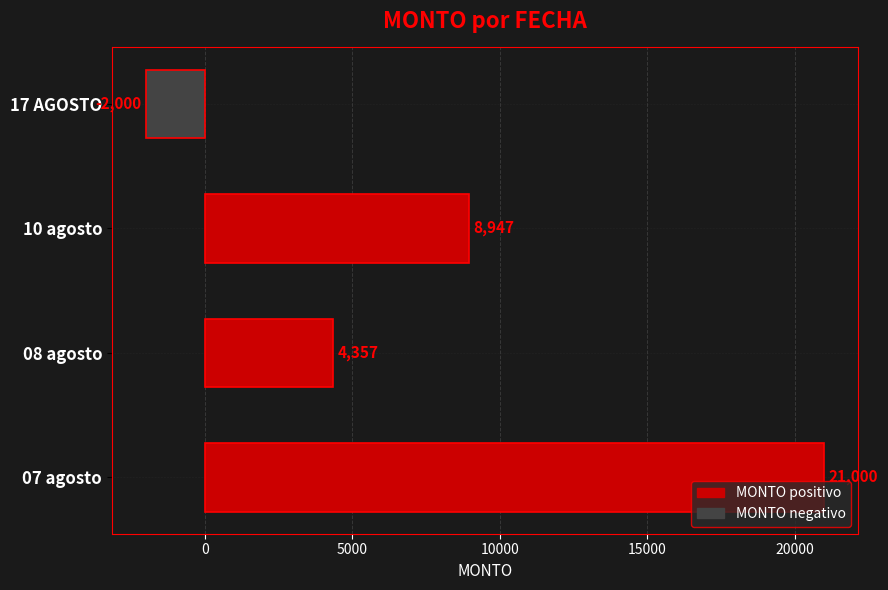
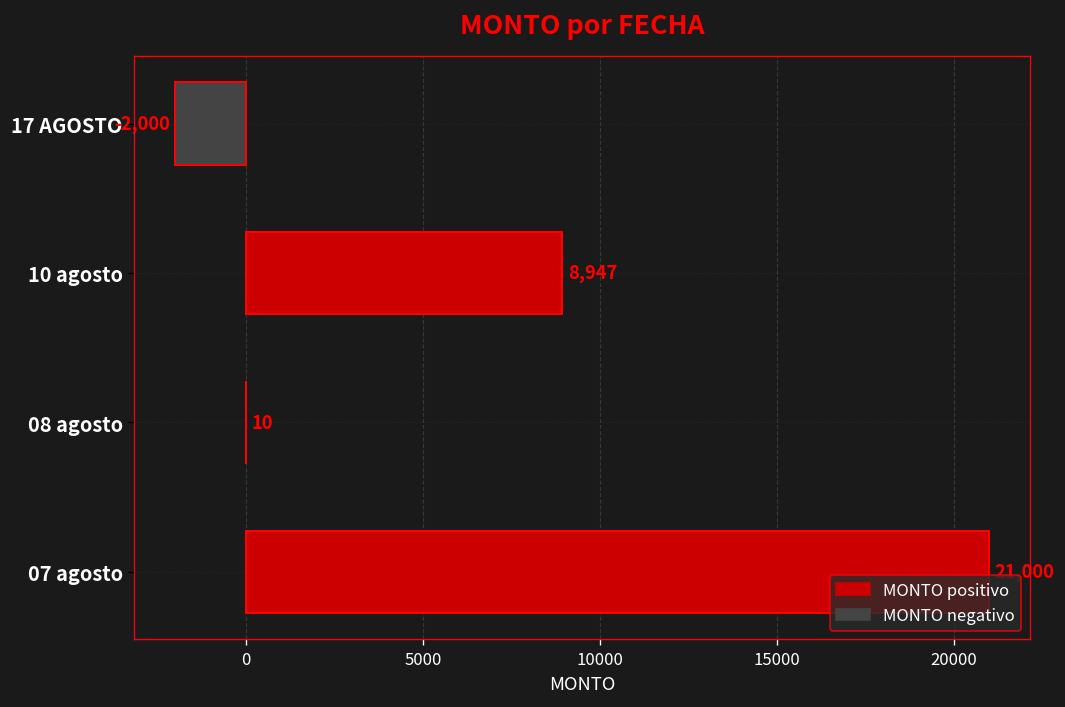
  {
    "17 AGOSTO": "-2,000",
    "10 agosto": "8,947",
-   "08 agosto": "4,357"
+   "08 agosto": "10"
  }
